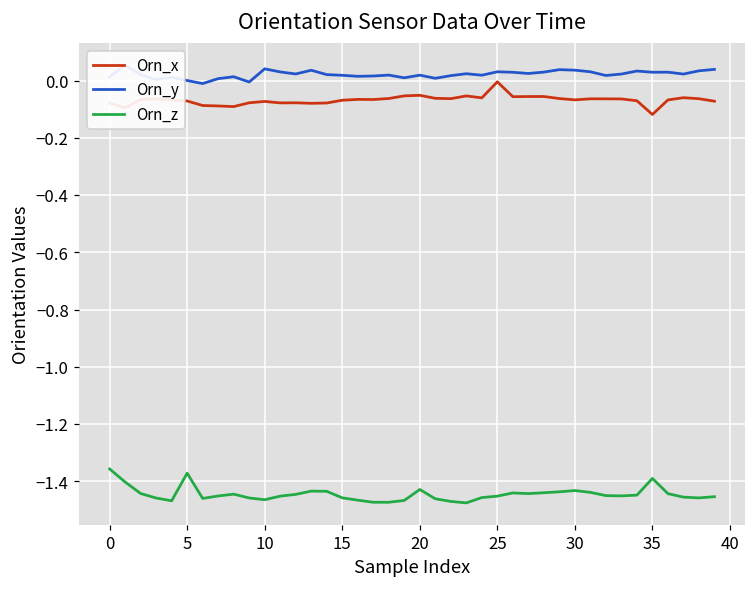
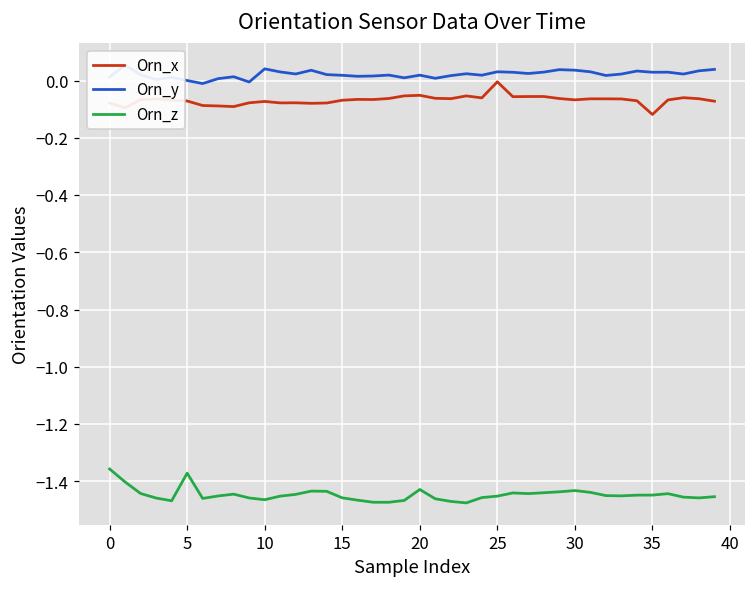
  {
    "Orn_x": {
      "5": -0.07,
      "10": -0.07,
      "15": -0.07,
      "20": -0.05,
      "25": 0.00,
      "30": -0.07,
      "35": -0.12
    },
    "Orn_y": {
      "5": 0.00,
      "10": 0.04,
      "15": 0.02,
      "20": 0.02,
      "25": 0.03,
      "30": 0.04,
      "35": 0.03
    },
    "Orn_z": {
      "0": -1.36,
      "5": -1.37,
      "10": -1.46,
      "15": -1.46,
      "20": -1.43,
      "25": -1.45,
      "30": -1.43,
-     "35": -1.39
+     "35": -1.45
    }
  }
